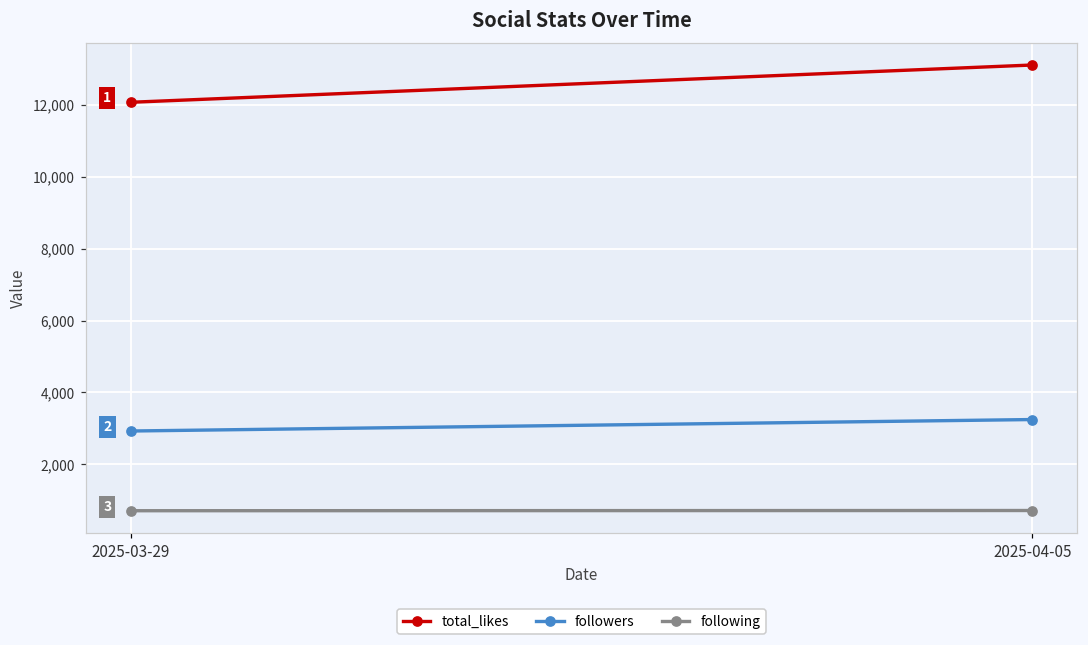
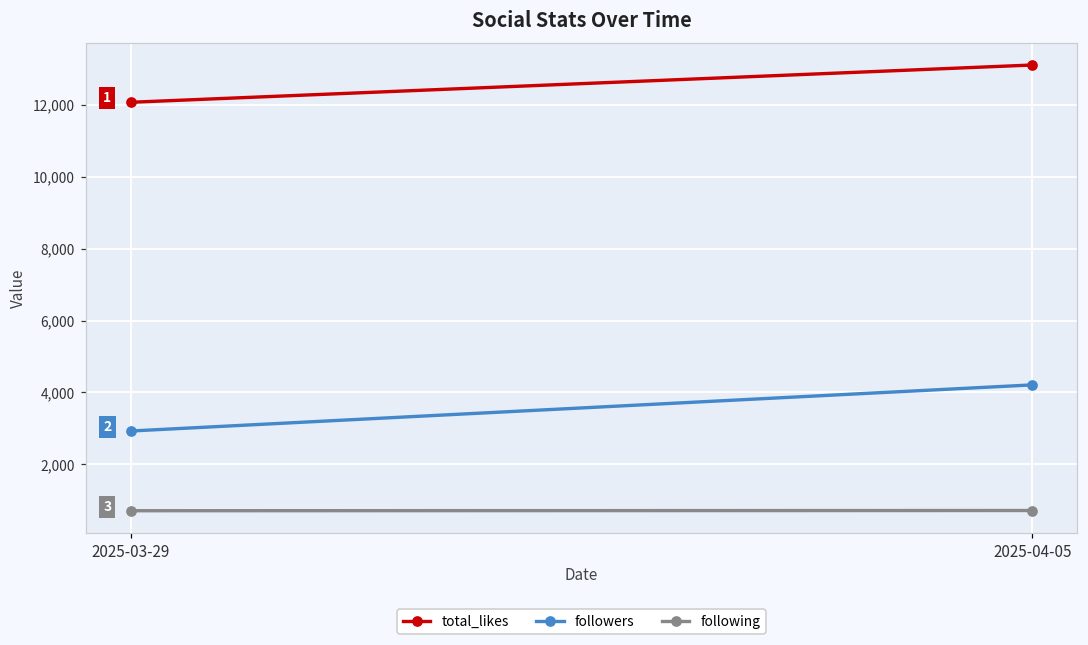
  {
    "total_likes": {
      "2025-04-05": "13,100"
    },
    "followers": {
-     "2025-04-05": "3,200"
+     "2025-04-05": "4,200"
    },
    "following": {
      "2025-04-05": "700"
    }
  }
